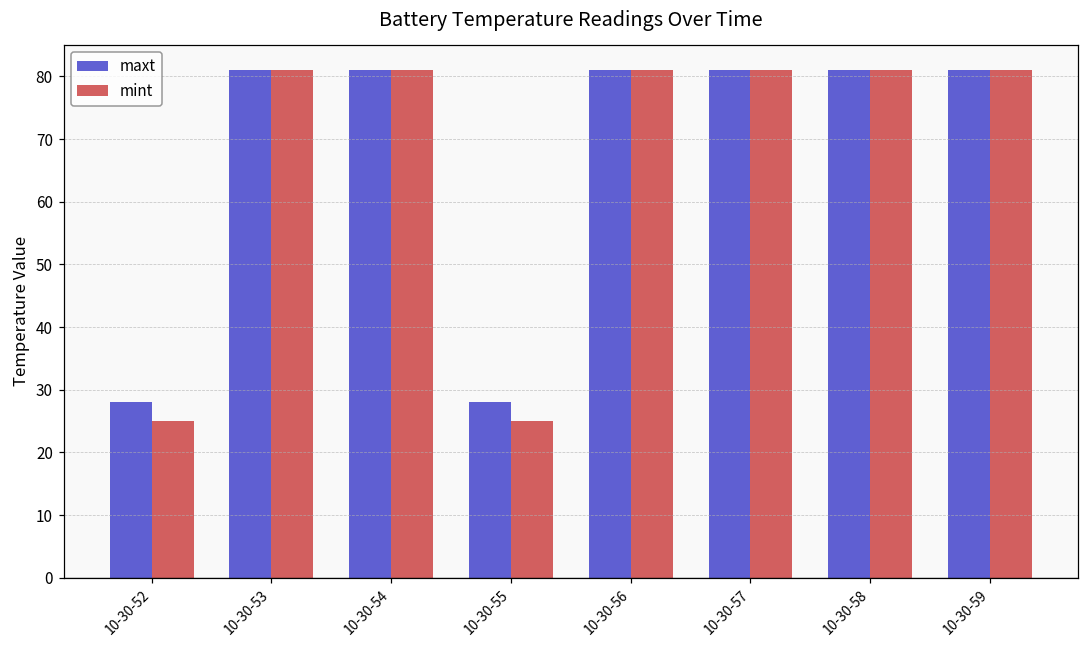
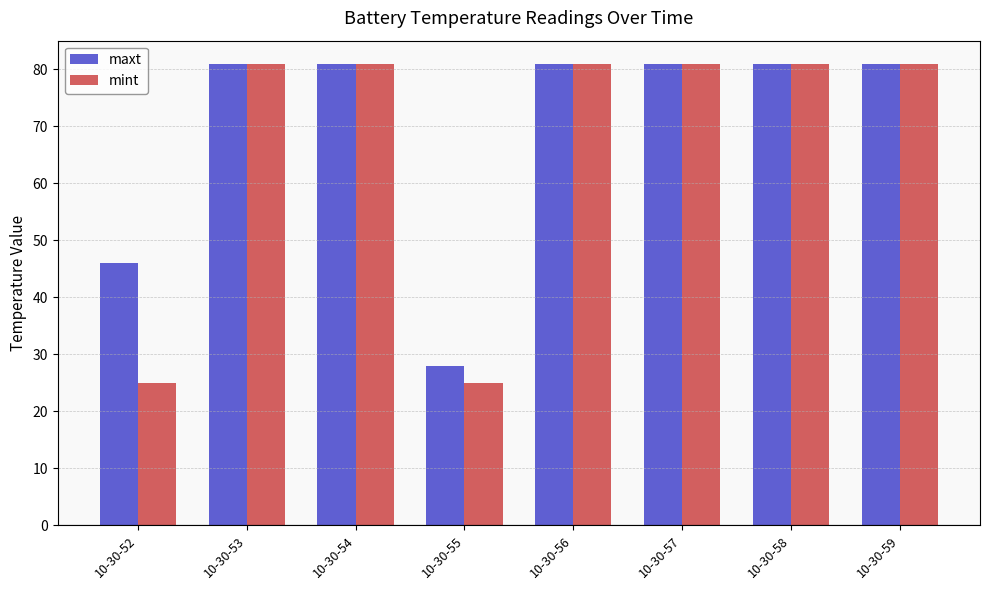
  {
    "maxt": {
-     "10-30-52": 28,
+     "10-30-52": 46,
      "10-30-53": 81,
      "10-30-54": 81,
      "10-30-55": 28,
      "10-30-56": 81,
      "10-30-57": 81,
      "10-30-58": 81,
      "10-30-59": 81
    },
    "mint": {
      "10-30-52": 25,
      "10-30-53": 81,
      "10-30-54": 81,
      "10-30-55": 25,
      "10-30-56": 81,
      "10-30-57": 81,
      "10-30-58": 81,
      "10-30-59": 81
    }
  }
